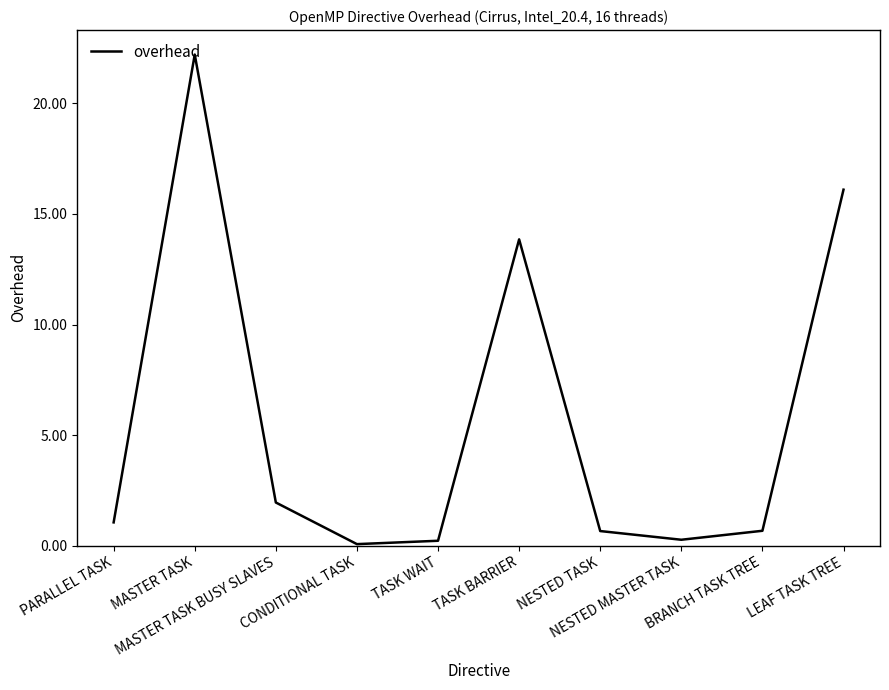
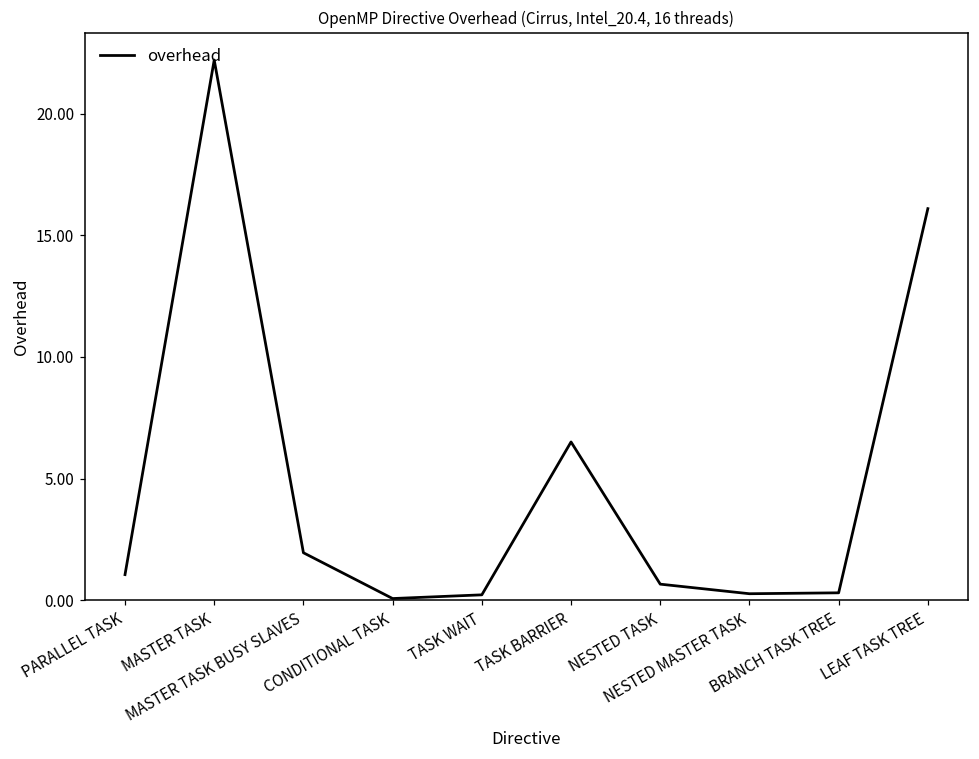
  {
    "PARALLEL TASK": 1.1,
    "MASTER TASK": 22.2,
    "MASTER TASK BUSY SLAVES": 2.0,
    "CONDITIONAL TASK": 0.1,
    "TASK WAIT": 0.2,
-   "TASK BARRIER": 13.8,
+   "TASK BARRIER": 6.5,
    "NESTED TASK": 0.7,
    "NESTED MASTER TASK": 0.3,
-   "BRANCH TASK TREE": 0.7,
+   "BRANCH TASK TREE": 0.3,
    "LEAF TASK TREE": 16.1
  }
